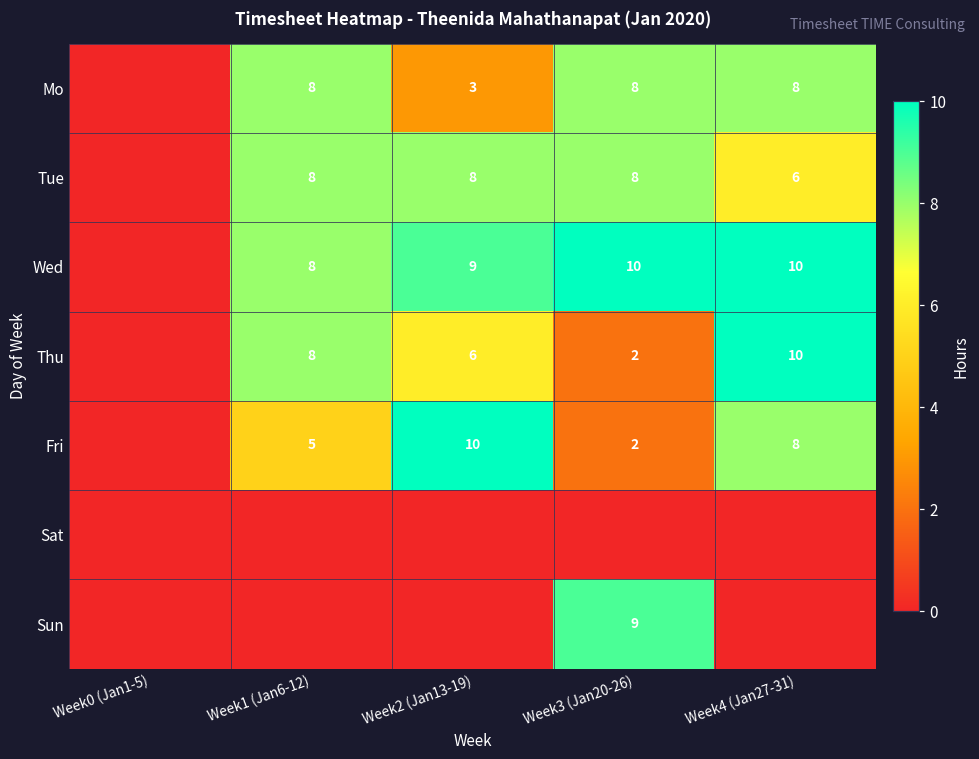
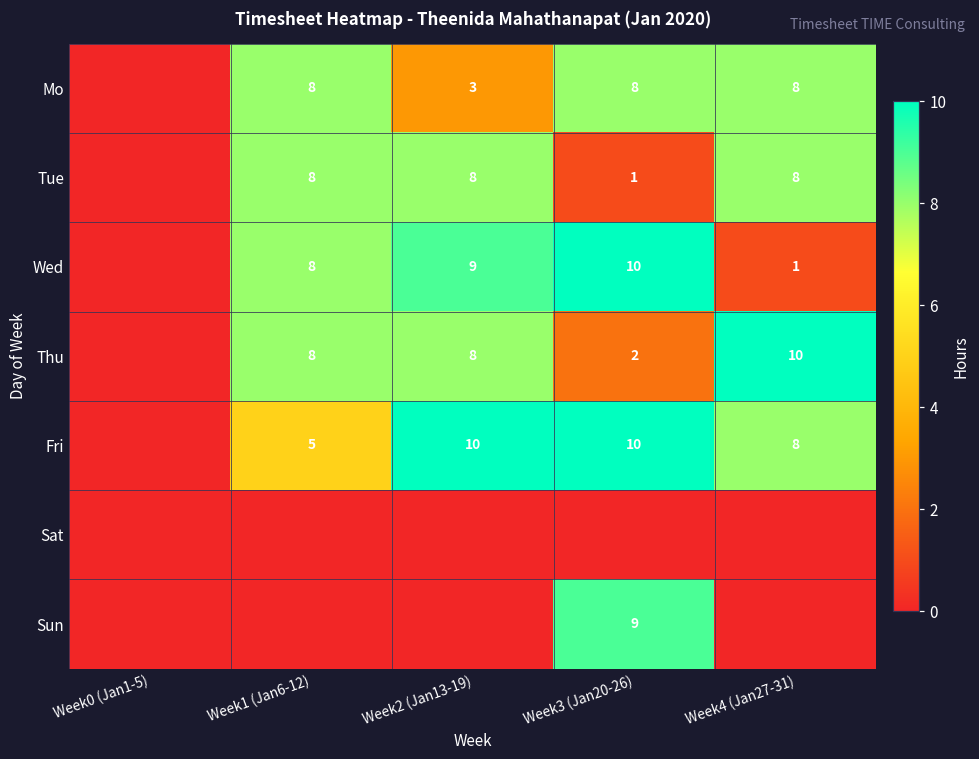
  {
    "Mo": {
      "Week1 (Jan6-12)": 8,
      "Week2 (Jan13-19)": 3,
      "Week3 (Jan20-26)": 8,
      "Week4 (Jan27-31)": 8
    },
    "Tue": {
      "Week1 (Jan6-12)": 8,
      "Week2 (Jan13-19)": 8,
-     "Week3 (Jan20-26)": 8,
-     "Week4 (Jan27-31)": 6
+     "Week3 (Jan20-26)": 1,
+     "Week4 (Jan27-31)": 8
    },
    "Wed": {
      "Week1 (Jan6-12)": 8,
      "Week2 (Jan13-19)": 9,
      "Week3 (Jan20-26)": 10,
-     "Week4 (Jan27-31)": 10
+     "Week4 (Jan27-31)": 1
    },
    "Thu": {
      "Week1 (Jan6-12)": 8,
-     "Week2 (Jan13-19)": 6,
+     "Week2 (Jan13-19)": 8,
      "Week3 (Jan20-26)": 2,
      "Week4 (Jan27-31)": 10
    },
    "Fri": {
      "Week1 (Jan6-12)": 5,
      "Week2 (Jan13-19)": 10,
-     "Week3 (Jan20-26)": 2,
+     "Week3 (Jan20-26)": 10,
      "Week4 (Jan27-31)": 8
    },
    "Sun": {
      "Week3 (Jan20-26)": 9
    }
  }
